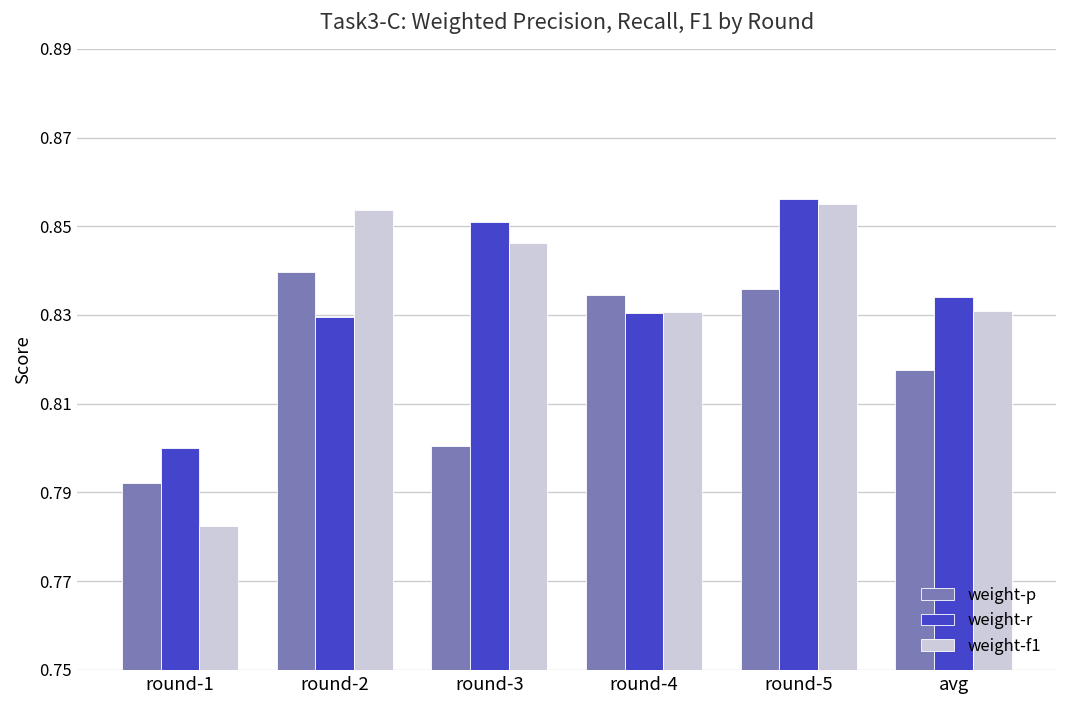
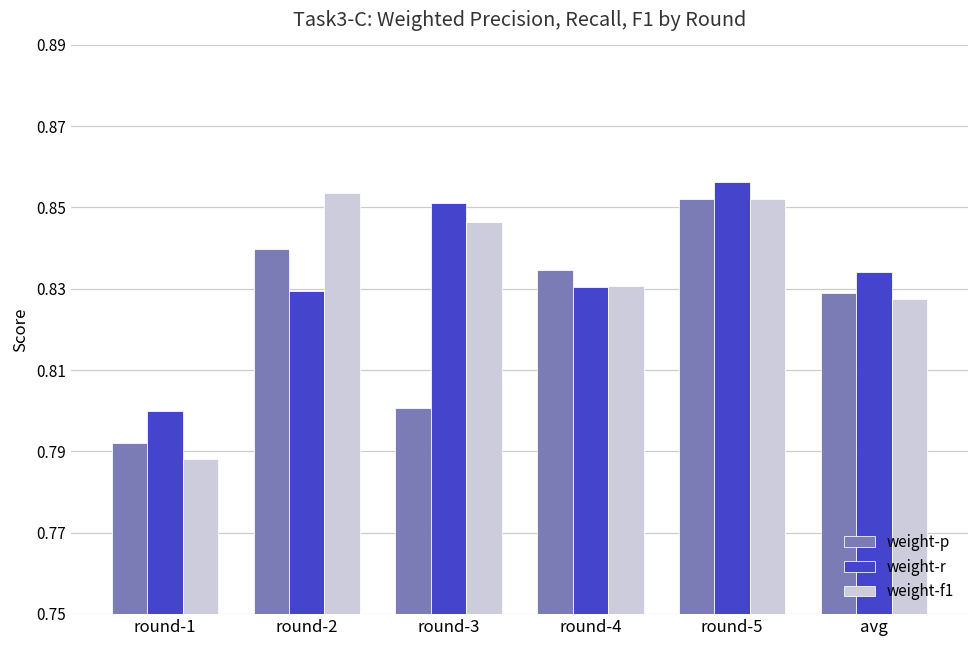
  {
    "weight-p": {
      "round-1": 0.792,
      "round-2": 0.840,
      "round-3": 0.801,
      "round-4": 0.835,
-     "round-5": 0.836,
-     "avg": 0.818
+     "round-5": 0.852,
+     "avg": 0.829
    },
    "weight-r": {
      "round-1": 0.800,
      "round-2": 0.829,
      "round-3": 0.851,
      "round-4": 0.830,
      "round-5": 0.856,
      "avg": 0.834
    },
    "weight-f1": {
-     "round-1": 0.783,
+     "round-1": 0.788,
      "round-2": 0.854,
      "round-3": 0.846,
      "round-4": 0.831,
-     "round-5": 0.855,
-     "avg": 0.831
+     "round-5": 0.852,
+     "avg": 0.827
    }
  }
